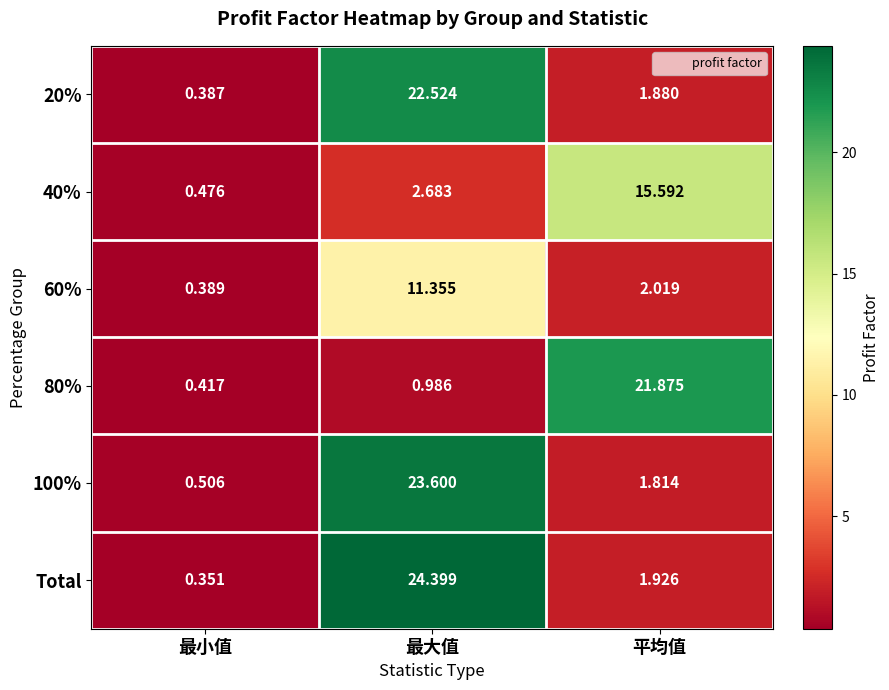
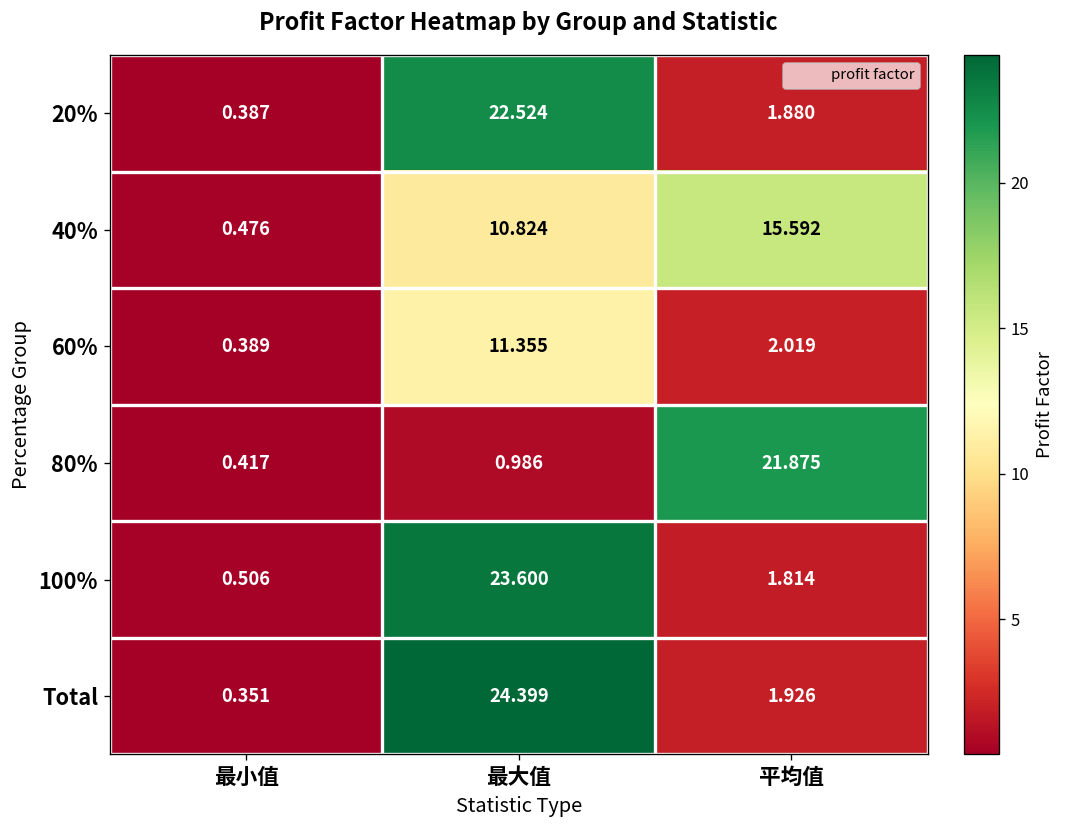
  {
    "20%": {
      "最小值": 0.387,
      "最大值": 22.524,
      "平均值": 1.880
    },
    "40%": {
      "最小值": 0.476,
-     "最大值": 2.683,
+     "最大值": 10.824,
      "平均值": 15.592
    },
    "60%": {
      "最小值": 0.389,
      "最大值": 11.355,
      "平均值": 2.019
    },
    "80%": {
      "最小值": 0.417,
      "最大值": 0.986,
      "平均值": 21.875
    },
    "100%": {
      "最小值": 0.506,
      "最大值": 23.600,
      "平均值": 1.814
    },
    "Total": {
      "最小值": 0.351,
      "最大值": 24.399,
      "平均值": 1.926
    }
  }
